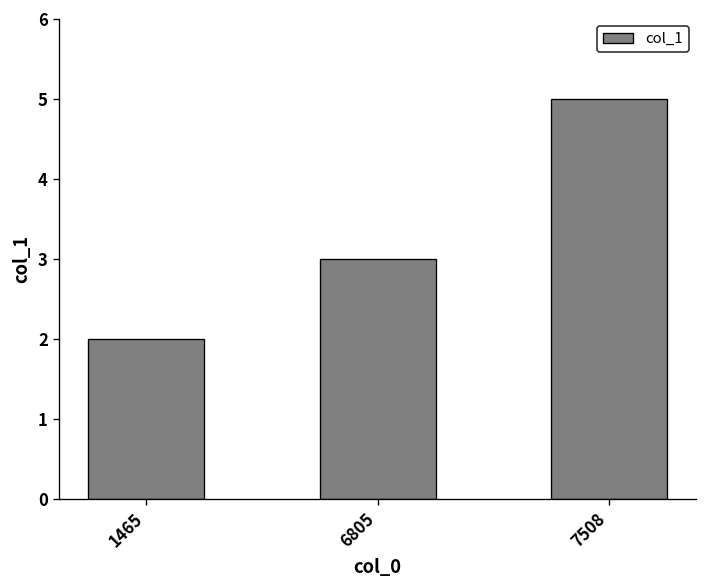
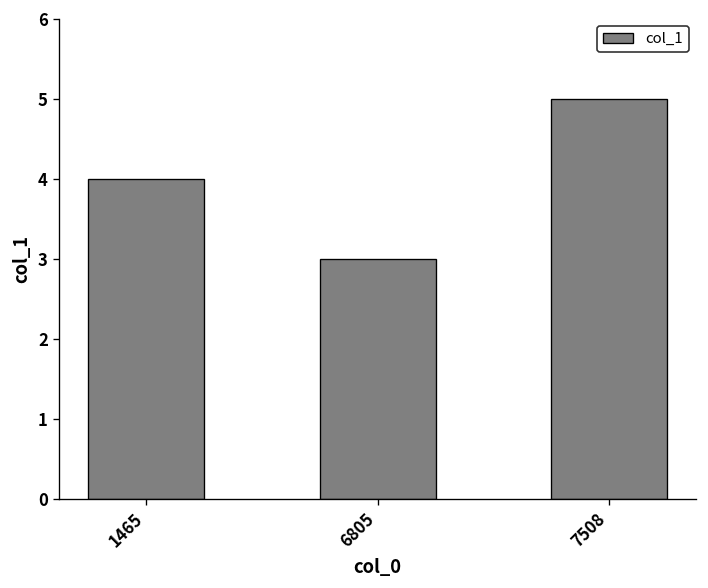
  {
-   "1465": 2,
+   "1465": 4,
    "6805": 3,
    "7508": 5
  }
